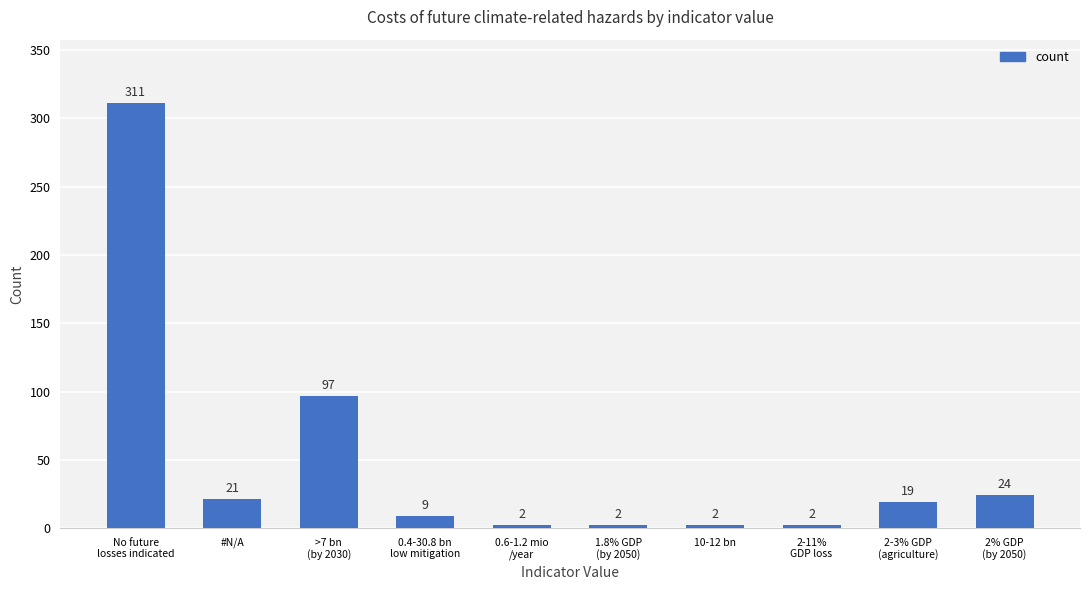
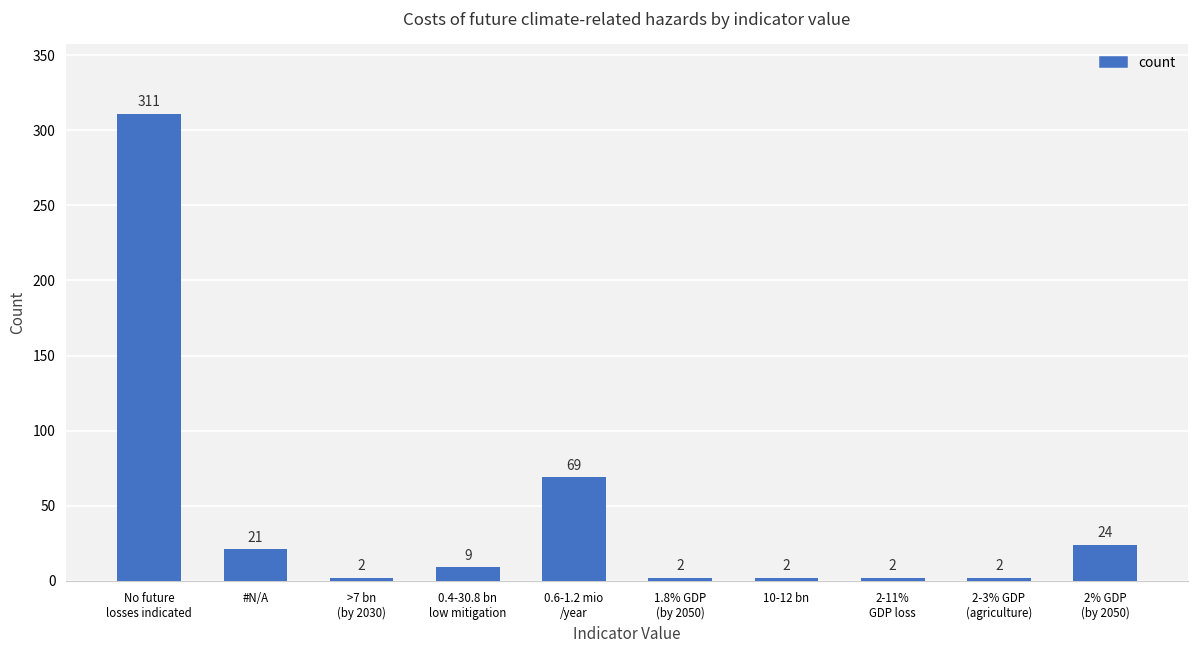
  {
    "No future losses indicated": 311,
    "#N/A": 21,
-   ">7 bn (by 2030)": 97,
+   ">7 bn (by 2030)": 2,
    "0.4-30.8 bn low mitigation": 9,
-   "0.6-1.2 mio /year": 2,
+   "0.6-1.2 mio /year": 69,
    "1.8% GDP (by 2050)": 2,
    "10-12 bn": 2,
    "2-11% GDP loss": 2,
-   "2-3% GDP (agriculture)": 19,
+   "2-3% GDP (agriculture)": 2,
    "2% GDP (by 2050)": 24
  }
